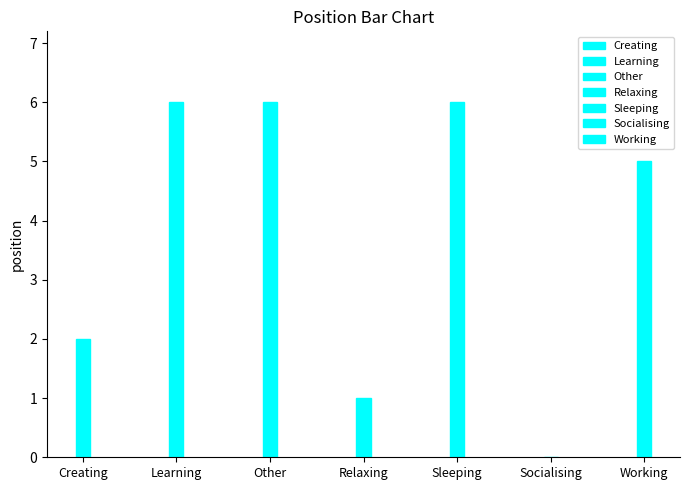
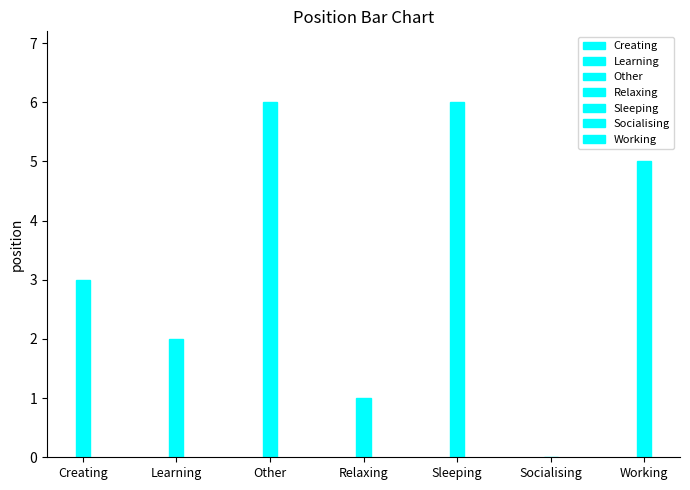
  {
-   "Creating": 2,
-   "Learning": 6,
+   "Creating": 3,
+   "Learning": 2,
    "Other": 6,
    "Relaxing": 1,
    "Sleeping": 6,
    "Socialising": 0,
    "Working": 5
  }
